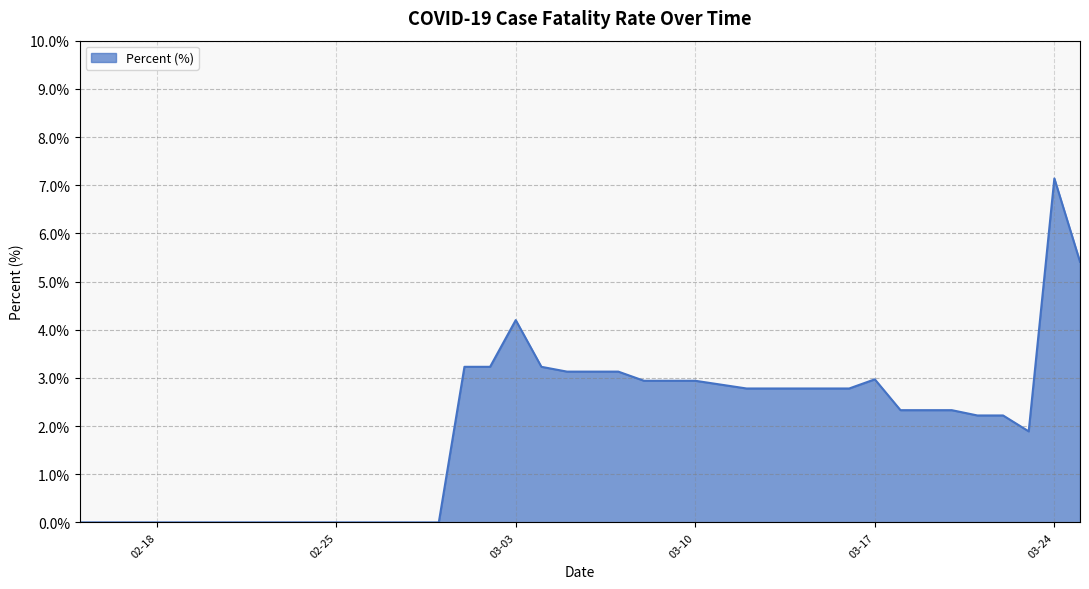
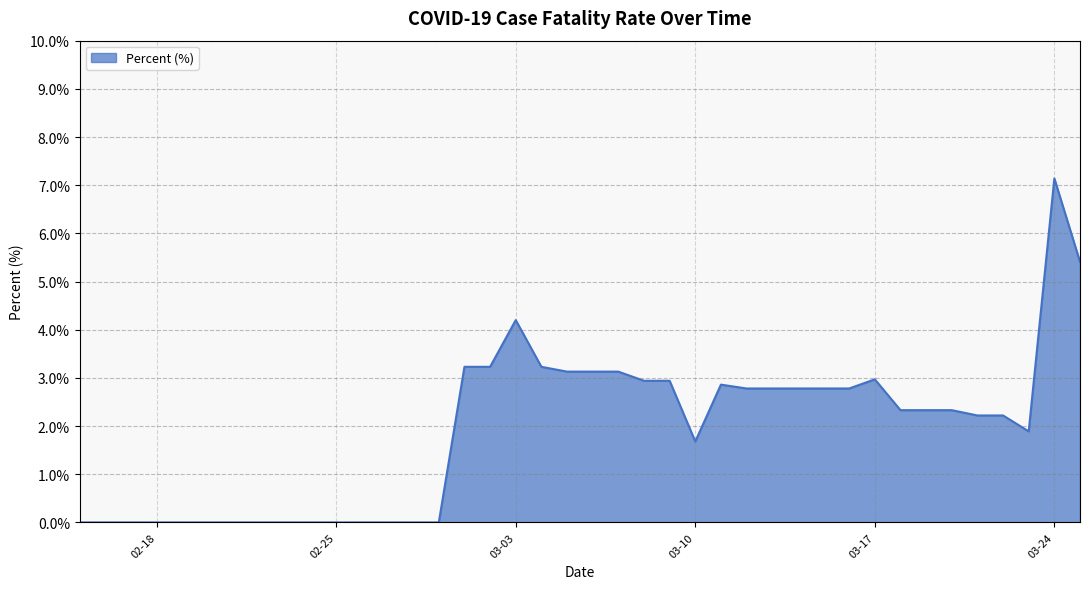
  {
    "02-18": "0.0%",
    "02-25": "0.0%",
    "03-03": "4.2%",
-   "03-10": "2.9%",
+   "03-10": "1.7%",
    "03-17": "3.0%",
    "03-24": "7.1%"
  }
